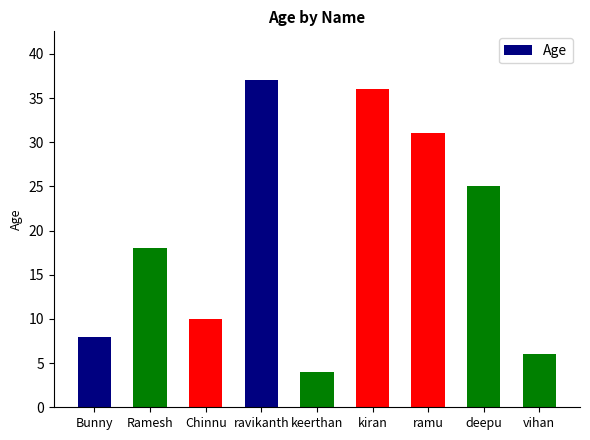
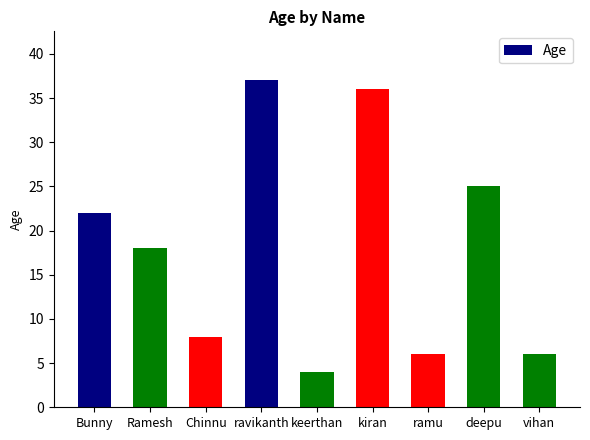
  {
-   "Bunny": 8,
+   "Bunny": 22,
    "Ramesh": 18,
-   "Chinnu": 10,
+   "Chinnu": 8,
    "ravikanth": 37,
    "keerthan": 4,
    "kiran": 36,
-   "ramu": 31,
+   "ramu": 6,
    "deepu": 25,
    "vihan": 6
  }
